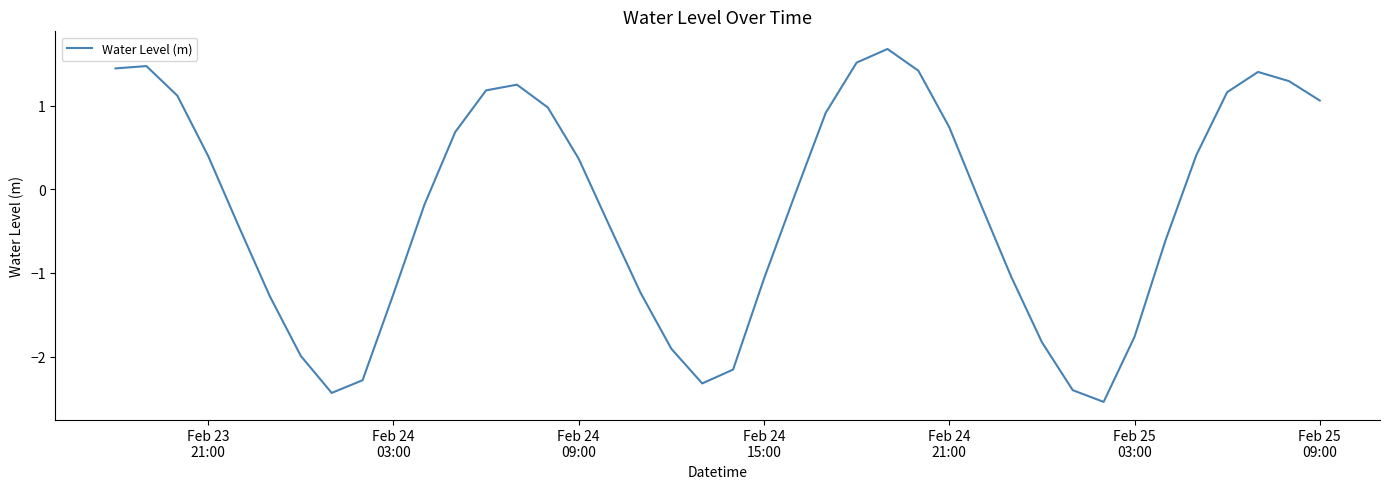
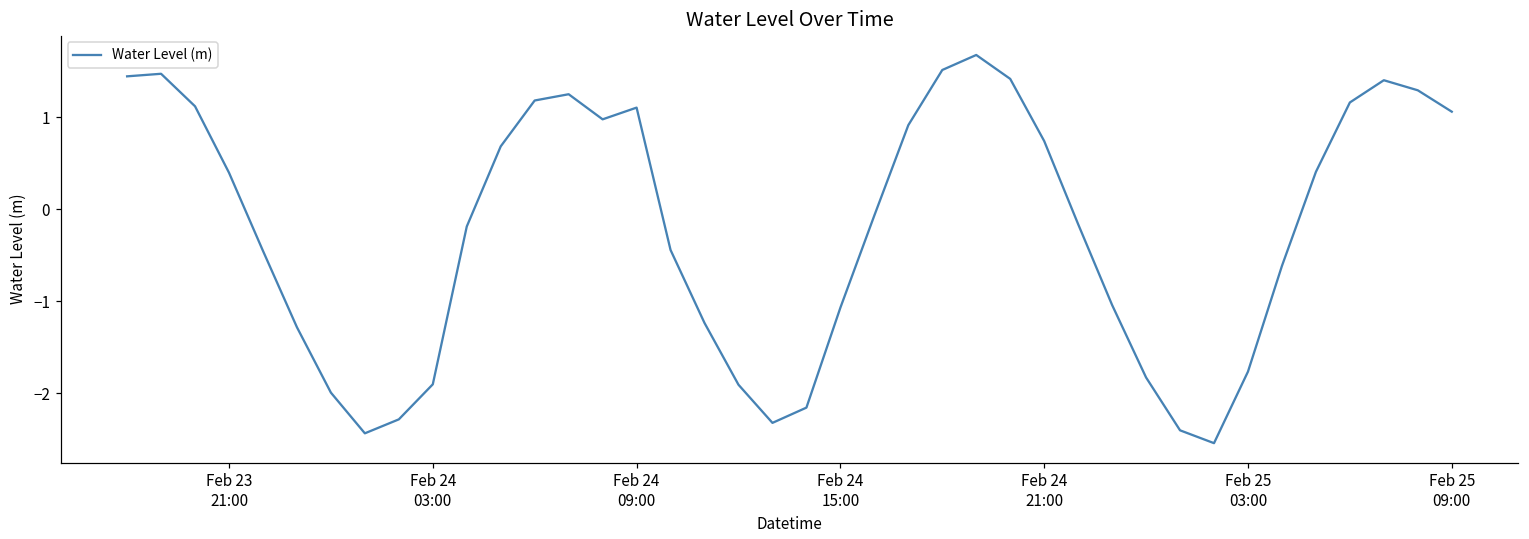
  {
    "Feb 23 21:00": 0.4,
-   "Feb 24 03:00": -1.3,
-   "Feb 24 09:00": 0.4,
+   "Feb 24 03:00": -1.9,
+   "Feb 24 09:00": 1.1,
    "Feb 24 15:00": -1.1,
    "Feb 24 21:00": 0.7,
    "Feb 25 03:00": -1.8,
    "Feb 25 09:00": 1.1
  }
